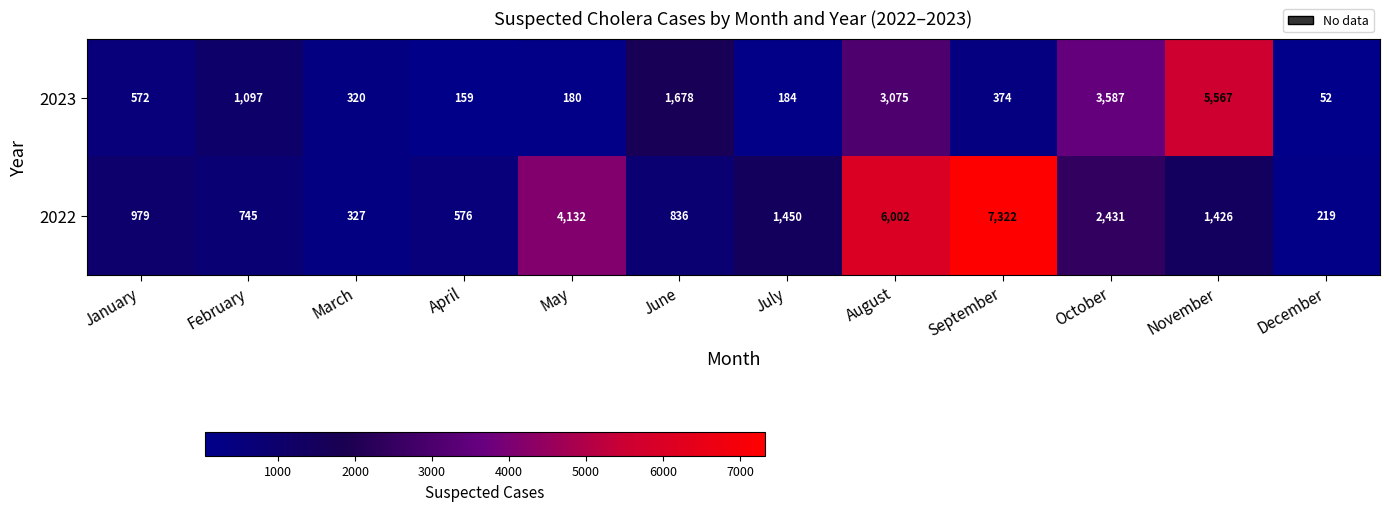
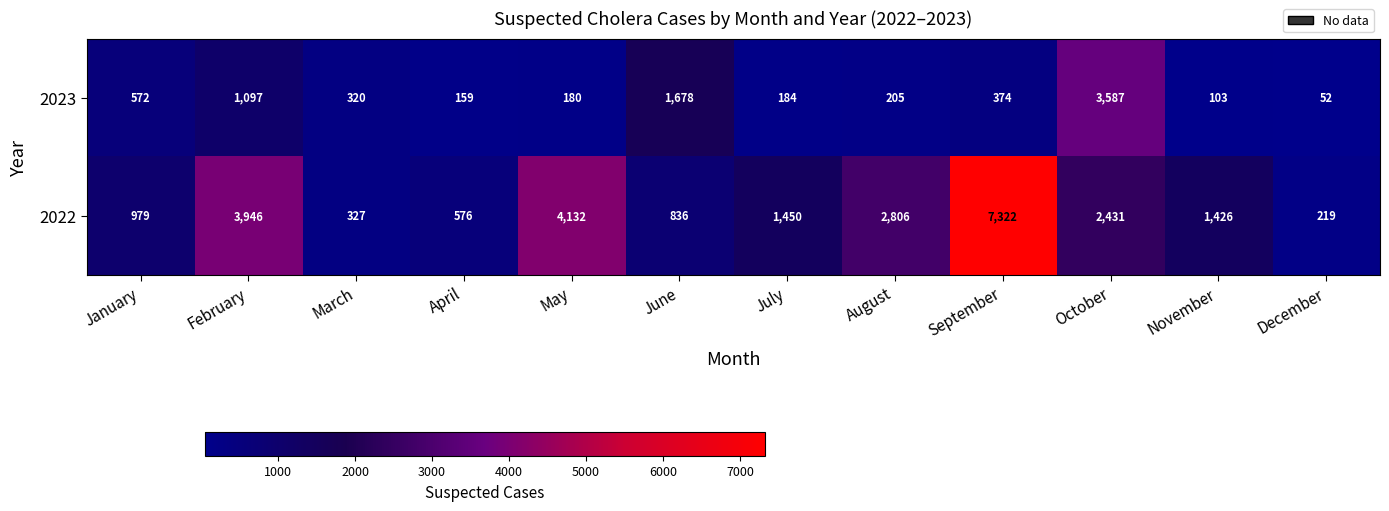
  {
    "2023": {
      "January": "572",
      "February": "1,097",
      "March": "320",
      "April": "159",
      "May": "180",
      "June": "1,678",
      "July": "184",
-     "August": "3,075",
+     "August": "205",
      "September": "374",
      "October": "3,587",
-     "November": "5,567",
+     "November": "103",
      "December": "52"
    },
    "2022": {
      "January": "979",
-     "February": "745",
+     "February": "3,946",
      "March": "327",
      "April": "576",
      "May": "4,132",
      "June": "836",
      "July": "1,450",
-     "August": "6,002",
+     "August": "2,806",
      "September": "7,322",
      "October": "2,431",
      "November": "1,426",
      "December": "219"
    }
  }
